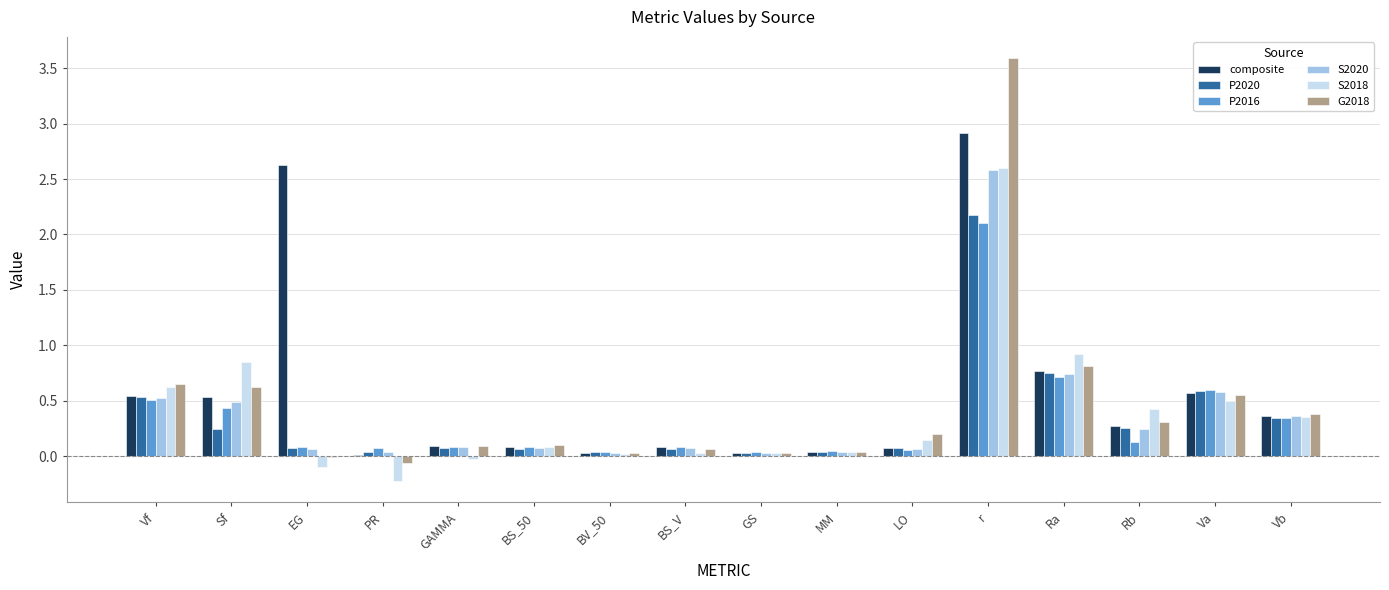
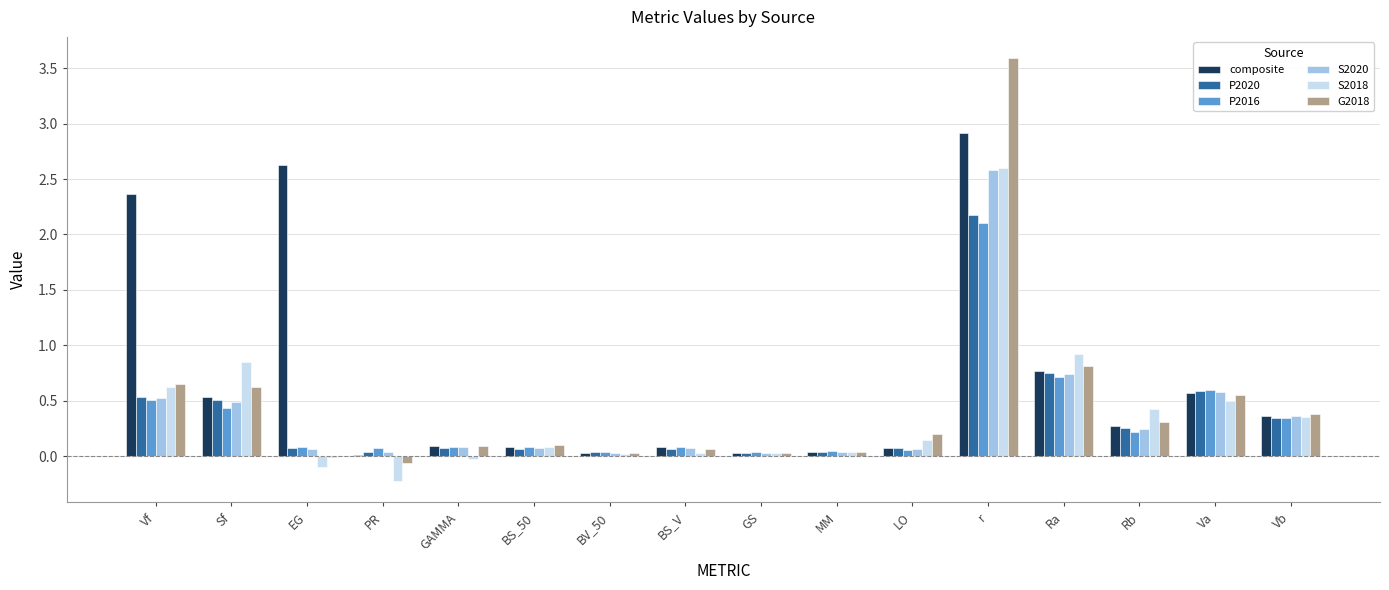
  {
    "composite": {
-     "Vf": 0.54,
+     "Vf": 2.36,
      "Sf": 0.54,
      "EG": 2.63,
      "GAMMA": 0.09,
      "BS_50": 0.09,
      "BV_50": 0.03,
      "BS_V": 0.08,
      "GS": 0.03,
      "MM": 0.04,
      "LO": 0.07,
      "r": 2.91,
      "Ra": 0.77,
      "Rb": 0.27,
      "Va": 0.57,
      "Vb": 0.36
    },
    "P2020": {
      "Vf": 0.54,
-     "Sf": 0.24,
+     "Sf": 0.50,
      "EG": 0.07,
      "PR": 0.03,
      "GAMMA": 0.08,
      "BS_50": 0.06,
      "BV_50": 0.03,
      "BS_V": 0.07,
      "GS": 0.03,
      "MM": 0.04,
      "LO": 0.07,
      "r": 2.17,
      "Ra": 0.75,
      "Rb": 0.25,
      "Va": 0.59,
      "Vb": 0.34
    },
    "P2016": {
      "Vf": 0.51,
      "Sf": 0.43,
      "EG": 0.09,
      "PR": 0.08,
      "GAMMA": 0.09,
      "BS_50": 0.09,
      "BV_50": 0.04,
      "BS_V": 0.09,
      "GS": 0.04,
      "MM": 0.05,
      "LO": 0.05,
      "r": 2.10,
      "Ra": 0.72,
-     "Rb": 0.13,
+     "Rb": 0.22,
      "Va": 0.60,
      "Vb": 0.35
    },
    "G2018": {
      "Vf": 0.65,
      "Sf": 0.62,
      "PR": -0.06,
      "GAMMA": 0.09,
      "BS_50": 0.10,
      "BV_50": 0.03,
      "BS_V": 0.06,
      "GS": 0.03,
      "MM": 0.03,
      "LO": 0.20,
      "r": 3.59,
      "Ra": 0.81,
      "Rb": 0.31,
      "Va": 0.55,
      "Vb": 0.38
    }
  }
